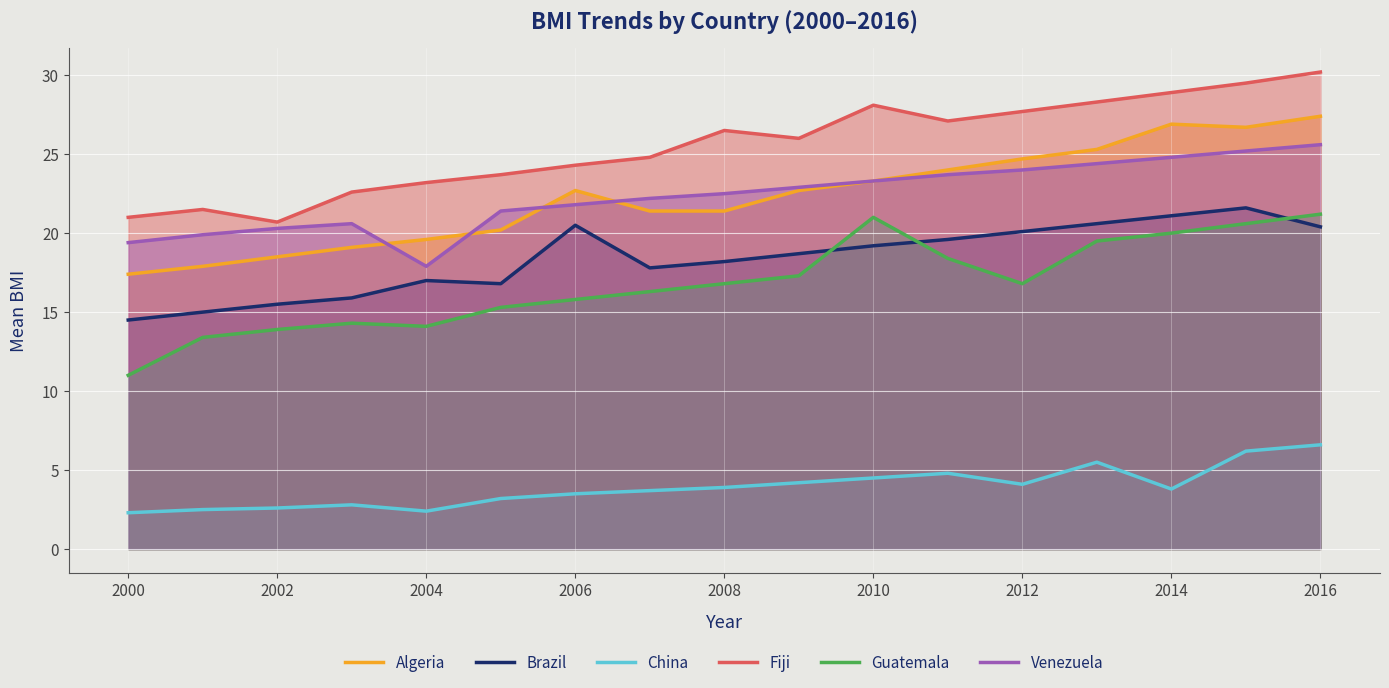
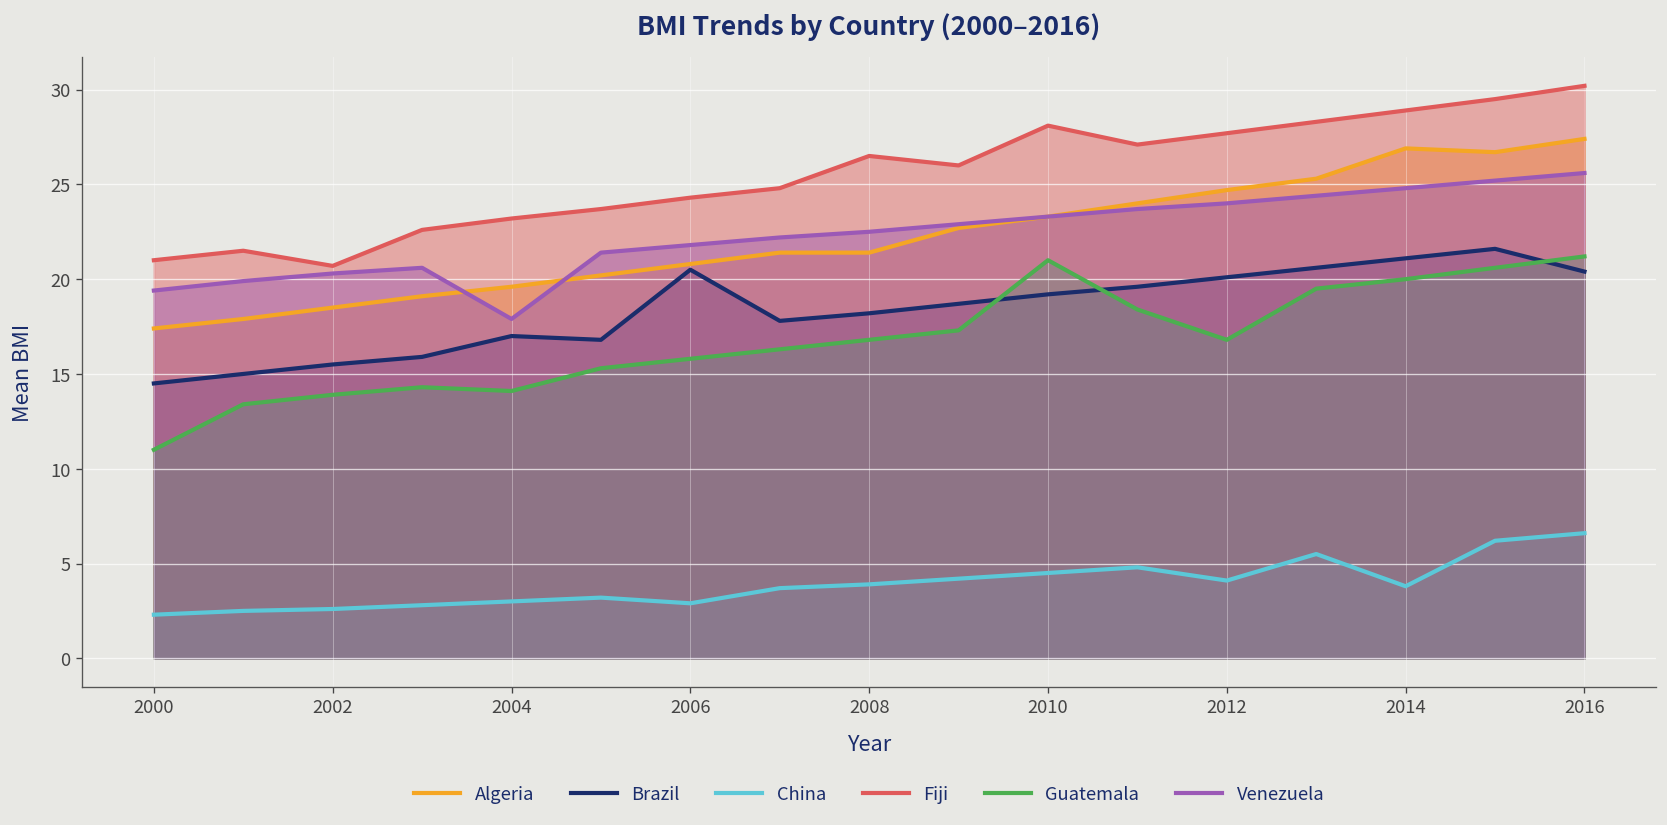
  {
    "Algeria": {
      "2000": 17.4,
      "2002": 18.5,
      "2004": 19.6,
-     "2006": 22.7,
+     "2006": 20.8,
      "2008": 21.4,
      "2012": 24.7,
      "2014": 26.9,
      "2016": 27.4
    },
    "Brazil": {
      "2000": 14.5,
      "2002": 15.5,
      "2004": 17.0,
      "2006": 20.5,
      "2008": 18.2,
      "2010": 19.2,
      "2012": 20.1,
      "2014": 21.1,
      "2016": 20.4
    },
    "China": {
      "2000": 2.3,
      "2002": 2.6,
-     "2004": 2.4,
-     "2006": 3.5,
+     "2004": 3.0,
+     "2006": 2.9,
      "2008": 3.9,
      "2010": 4.5,
      "2012": 4.1,
      "2014": 3.8,
      "2016": 6.6
    },
    "Fiji": {
      "2000": 21.0,
      "2002": 20.7,
      "2004": 23.2,
      "2006": 24.3,
      "2008": 26.5,
      "2010": 28.1,
      "2012": 27.7,
      "2014": 28.9,
      "2016": 30.2
    },
    "Guatemala": {
      "2000": 11.0,
      "2002": 13.9,
      "2004": 14.1,
      "2006": 15.8,
      "2008": 16.8,
      "2010": 21.0,
      "2012": 16.8,
      "2014": 20.0,
      "2016": 21.2
    },
    "Venezuela": {
      "2000": 19.4,
      "2002": 20.3,
      "2004": 17.9,
      "2006": 21.8,
      "2008": 22.5,
      "2012": 24.0,
      "2014": 24.8,
      "2016": 25.6
    }
  }
